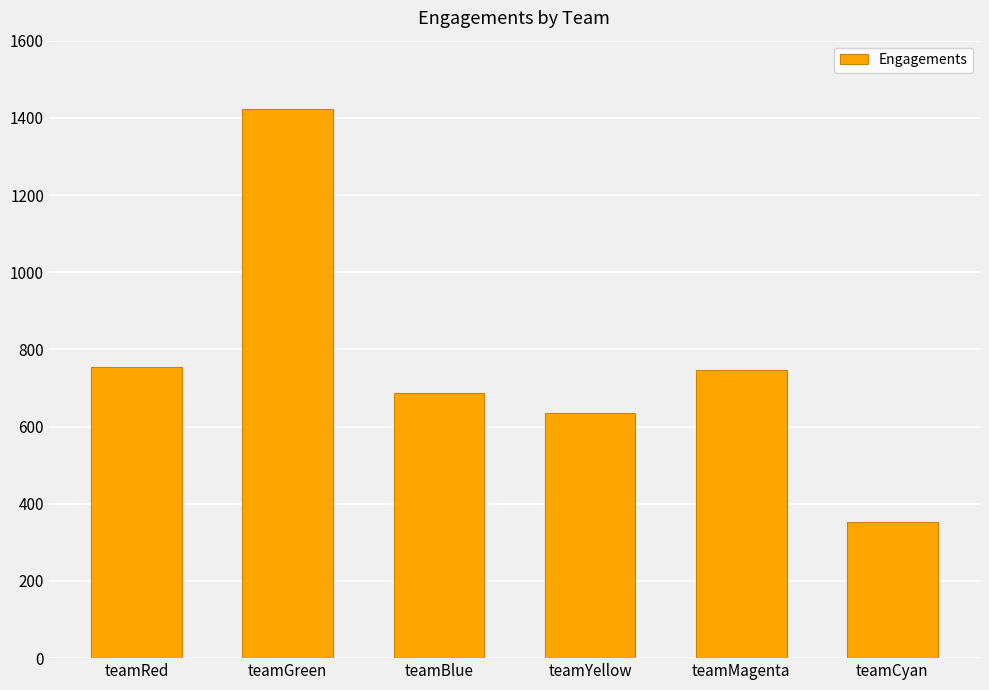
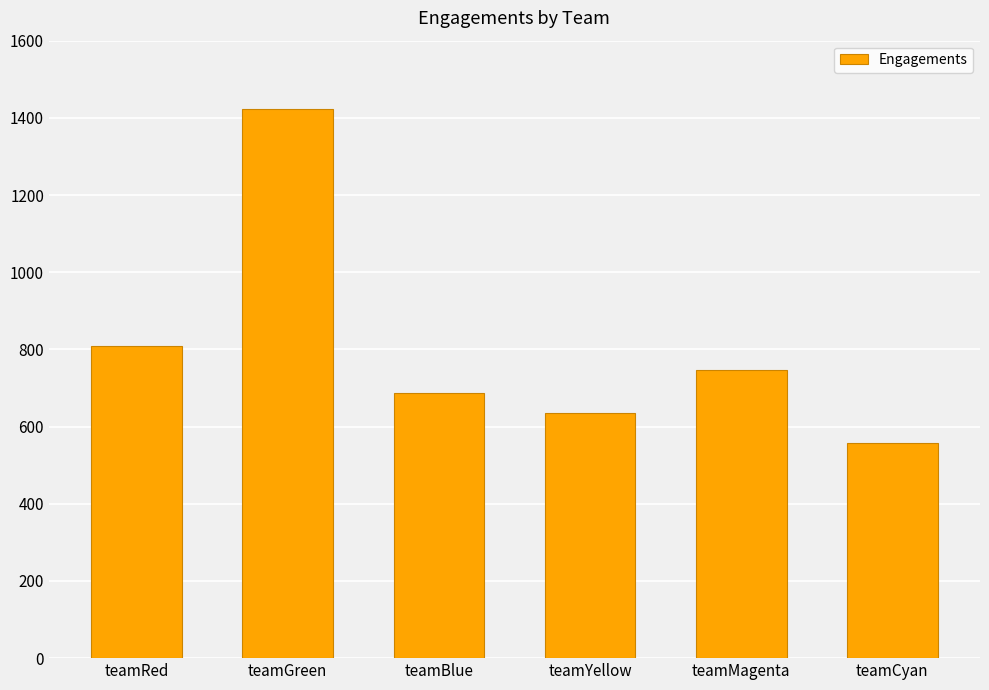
  {
-   "teamRed": 760,
+   "teamRed": 810,
    "teamGreen": 1420,
    "teamBlue": 690,
    "teamYellow": 640,
    "teamMagenta": 750,
-   "teamCyan": 350
+   "teamCyan": 560
  }
